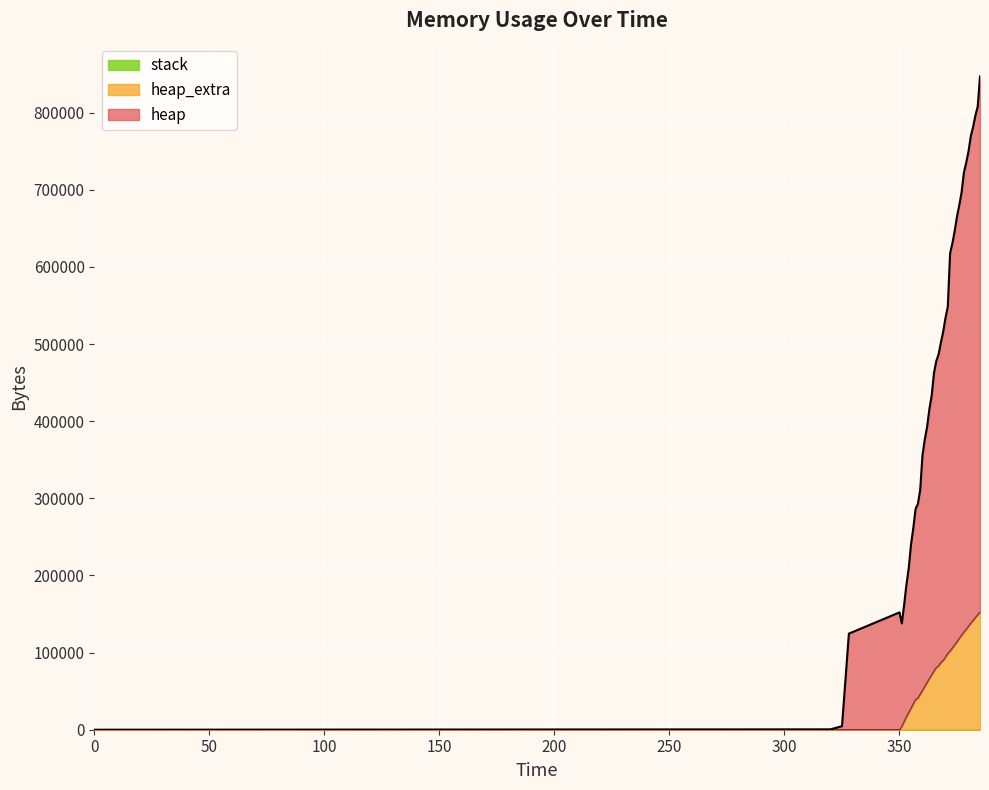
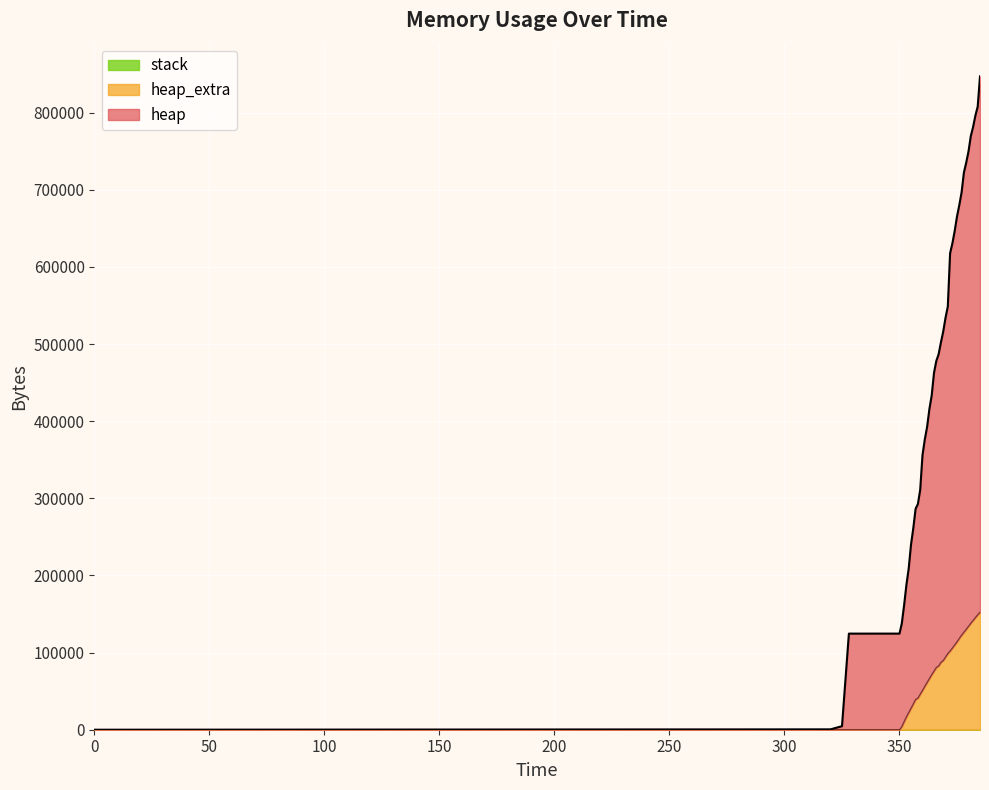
  {
    "heap": {
-     "350": 150000
+     "350": 120000
    }
  }
